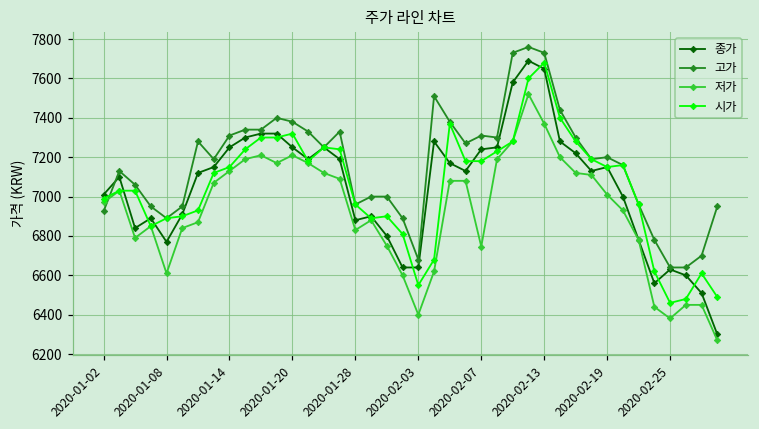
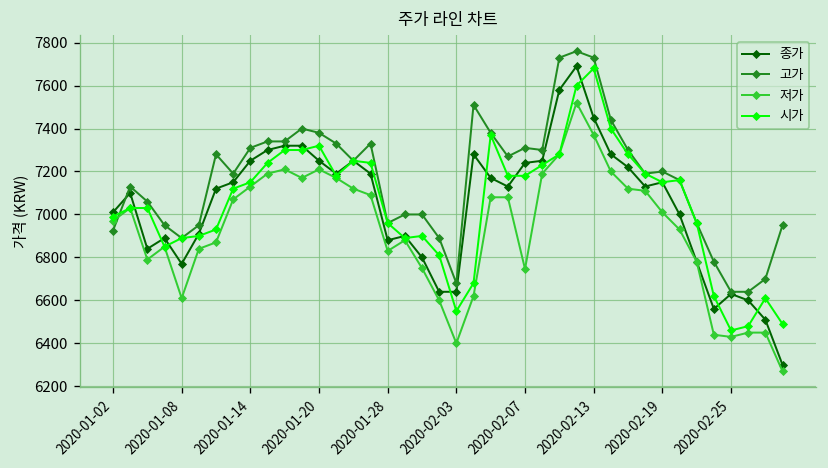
  {
    "종가": {
      "2020-01-02": 7010,
      "2020-01-08": 6770,
      "2020-01-14": 7250,
      "2020-01-20": 7250,
      "2020-01-28": 6880,
      "2020-02-03": 6640,
      "2020-02-07": 7240,
-     "2020-02-13": 7650
+     "2020-02-13": 7450
    },
    "고가": {
      "2020-01-02": 6930,
      "2020-01-14": 7310,
      "2020-01-20": 7380,
      "2020-02-03": 6680,
      "2020-02-07": 7310,
      "2020-02-13": 7730,
      "2020-02-19": 7200
    },
    "저가": {
      "2020-01-02": 6970,
      "2020-01-08": 6610,
      "2020-01-14": 7130,
      "2020-01-20": 7210,
      "2020-01-28": 6830,
      "2020-02-03": 6400,
      "2020-02-07": 6750,
      "2020-02-13": 7370,
      "2020-02-19": 7010,
-     "2020-02-25": 6380
+     "2020-02-25": 6430
    },
    "시가": {
      "2020-01-02": 6990,
      "2020-01-14": 7150,
      "2020-01-20": 7320,
      "2020-02-03": 6550,
      "2020-02-07": 7180,
      "2020-02-13": 7680,
      "2020-02-25": 6460
    }
  }
